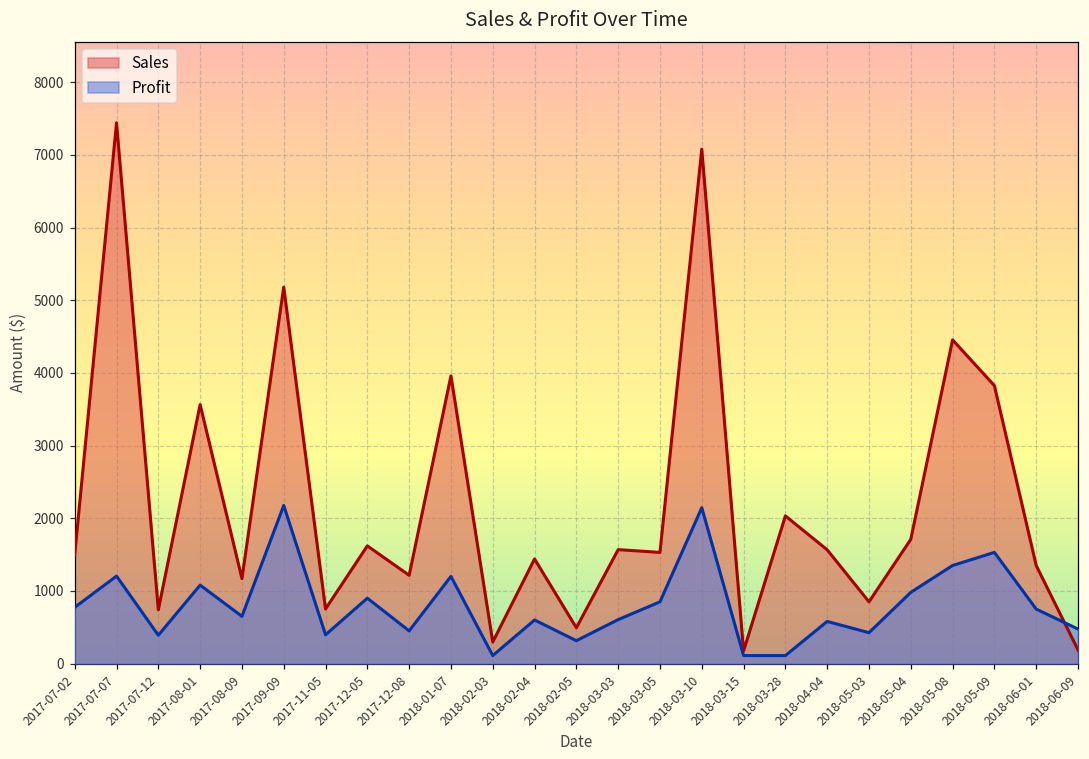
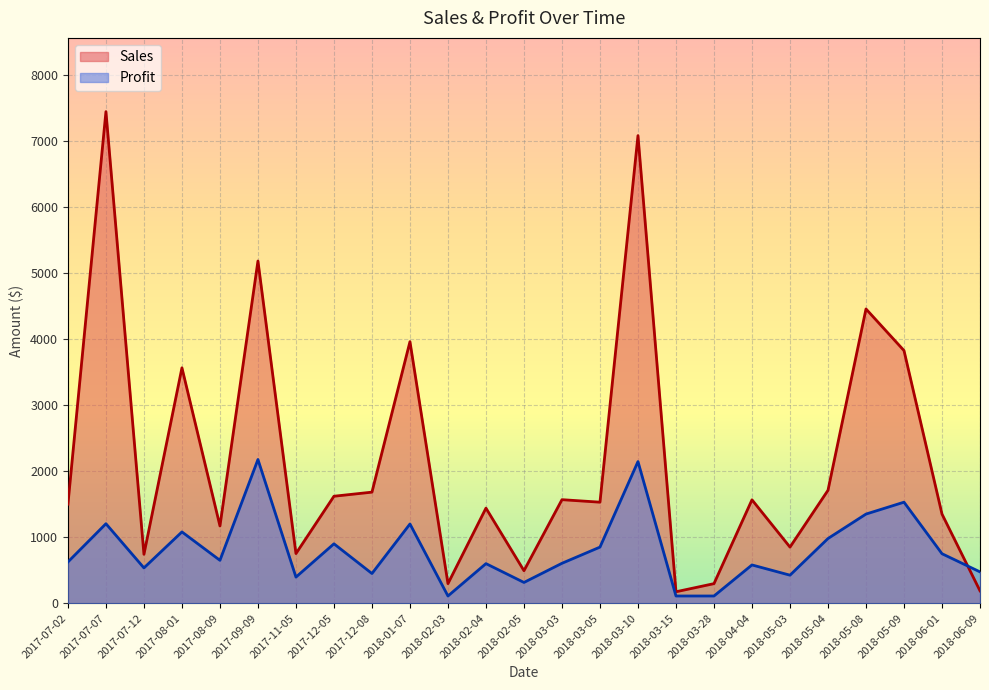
  {
    "Sales": {
      "2017-07-02": 1500,
      "2017-07-07": 7400,
      "2017-07-12": 700,
      "2017-08-01": 3600,
      "2017-08-09": 1200,
      "2017-09-09": 5200,
      "2017-11-05": 800,
      "2017-12-05": 1600,
-     "2017-12-08": 1200,
+     "2017-12-08": 1700,
      "2018-01-07": 4000,
      "2018-02-03": 300,
      "2018-02-04": 1400,
      "2018-02-05": 500,
      "2018-03-03": 1600,
      "2018-03-05": 1500,
      "2018-03-10": 7100,
      "2018-03-15": 200,
-     "2018-03-28": 2000,
+     "2018-03-28": 300,
      "2018-04-04": 1600,
      "2018-05-03": 900,
      "2018-05-04": 1700,
      "2018-05-08": 4500,
      "2018-05-09": 3800,
      "2018-06-01": 1400,
      "2018-06-09": 200
    },
    "Profit": {
-     "2017-07-02": 800,
+     "2017-07-02": 600,
      "2017-07-07": 1200,
-     "2017-07-12": 400,
+     "2017-07-12": 500,
      "2017-08-01": 1100,
      "2017-08-09": 700,
      "2017-09-09": 2200,
      "2017-11-05": 400,
      "2017-12-05": 900,
      "2017-12-08": 500,
      "2018-01-07": 1200,
      "2018-02-03": 100,
      "2018-02-04": 600,
      "2018-02-05": 300,
      "2018-03-03": 600,
      "2018-03-05": 900,
      "2018-03-10": 2100,
      "2018-03-15": 100,
      "2018-03-28": 100,
      "2018-04-04": 600,
      "2018-05-03": 400,
      "2018-05-04": 1000,
      "2018-05-08": 1400,
      "2018-05-09": 1500,
      "2018-06-01": 800,
      "2018-06-09": 500
    }
  }
